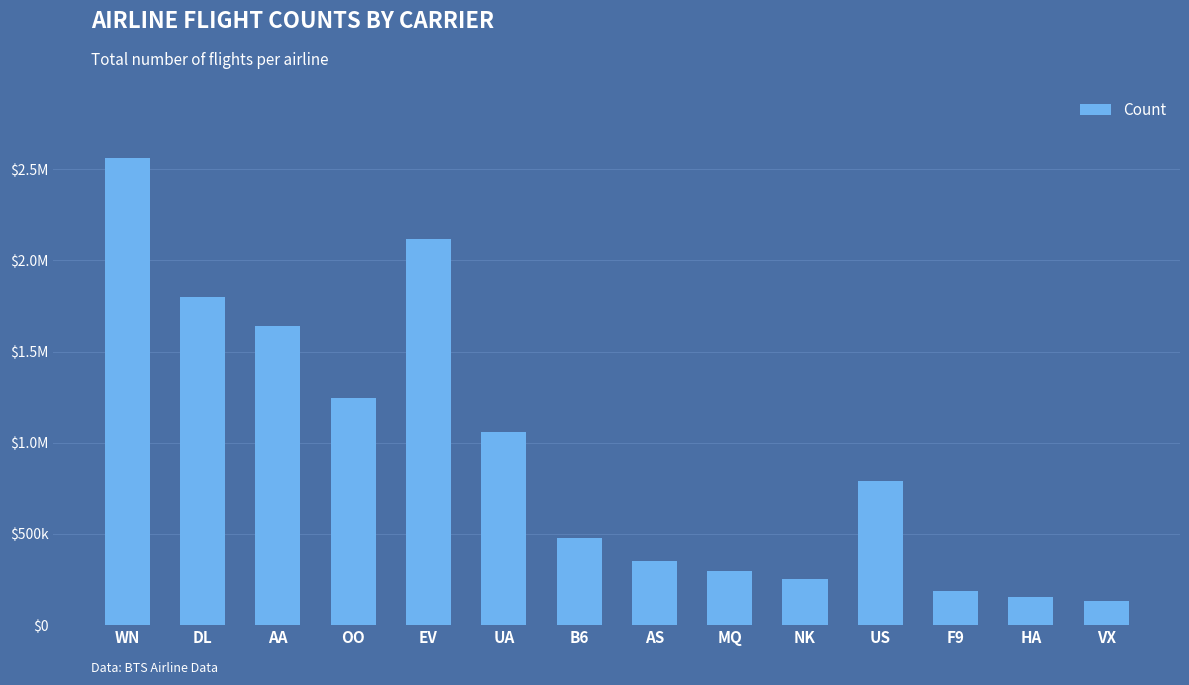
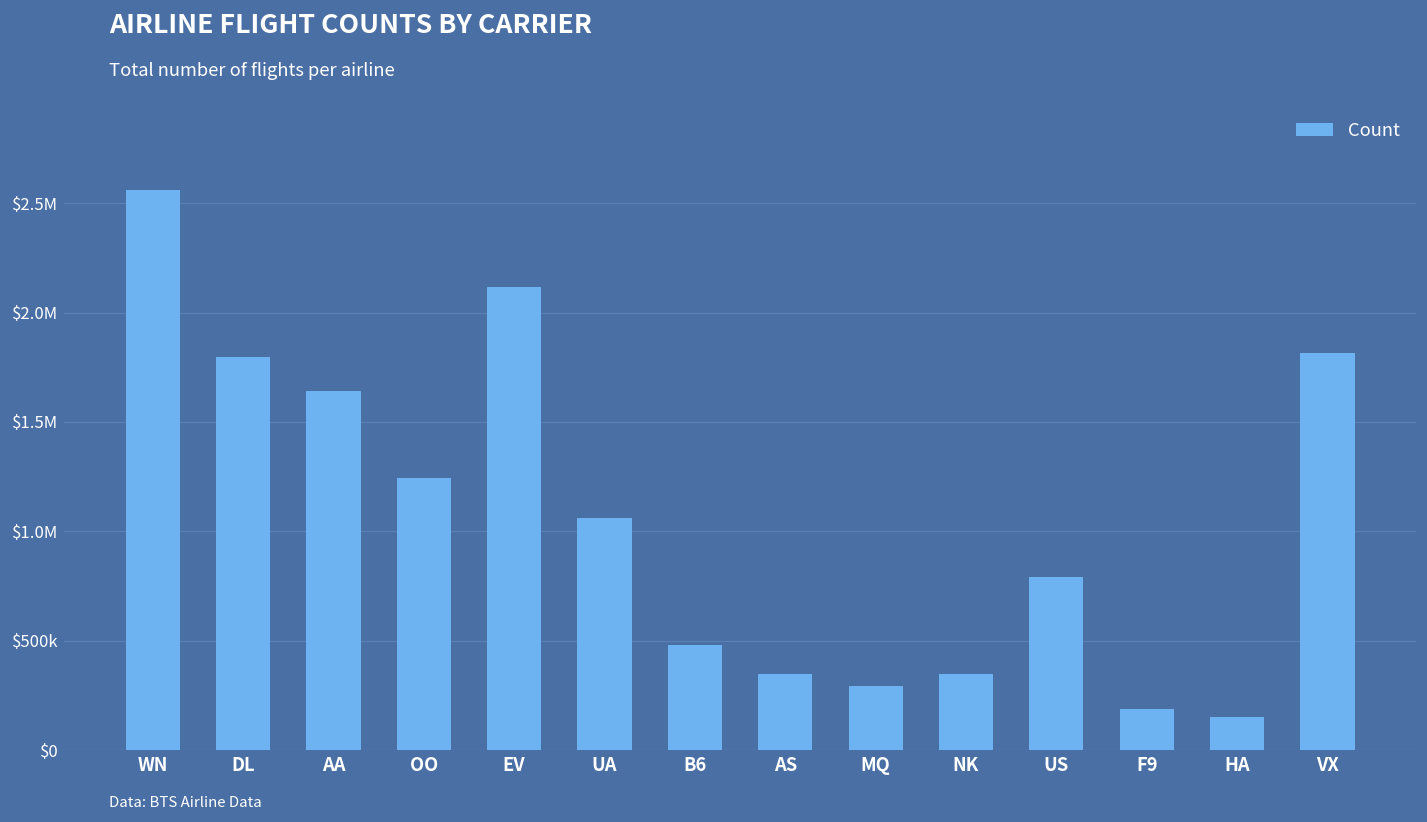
  {
    "WN": "$2560000",
    "DL": "$1800000",
    "AA": "$1640000",
    "OO": "$1240000",
    "EV": "$2120000",
    "UA": "$1060000",
    "B6": "$480000",
    "AS": "$350000",
    "MQ": "$290000",
-   "NK": "$260000",
+   "NK": "$350000",
    "US": "$790000",
    "F9": "$190000",
    "HA": "$150000",
-   "VX": "$130000"
+   "VX": "$1810000"
  }
